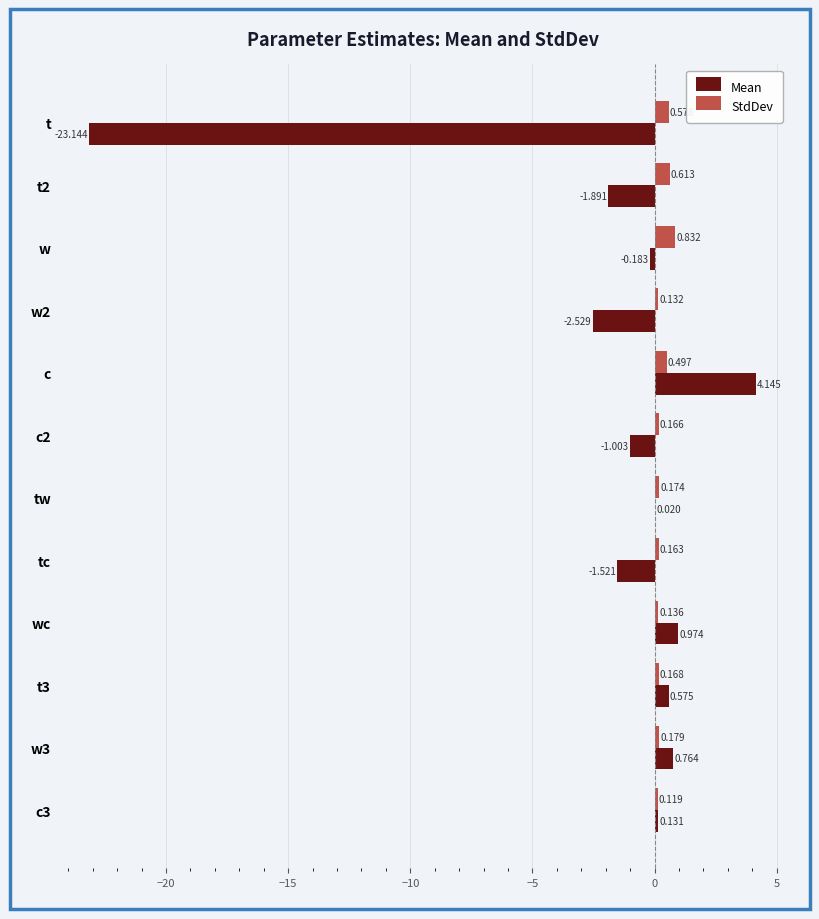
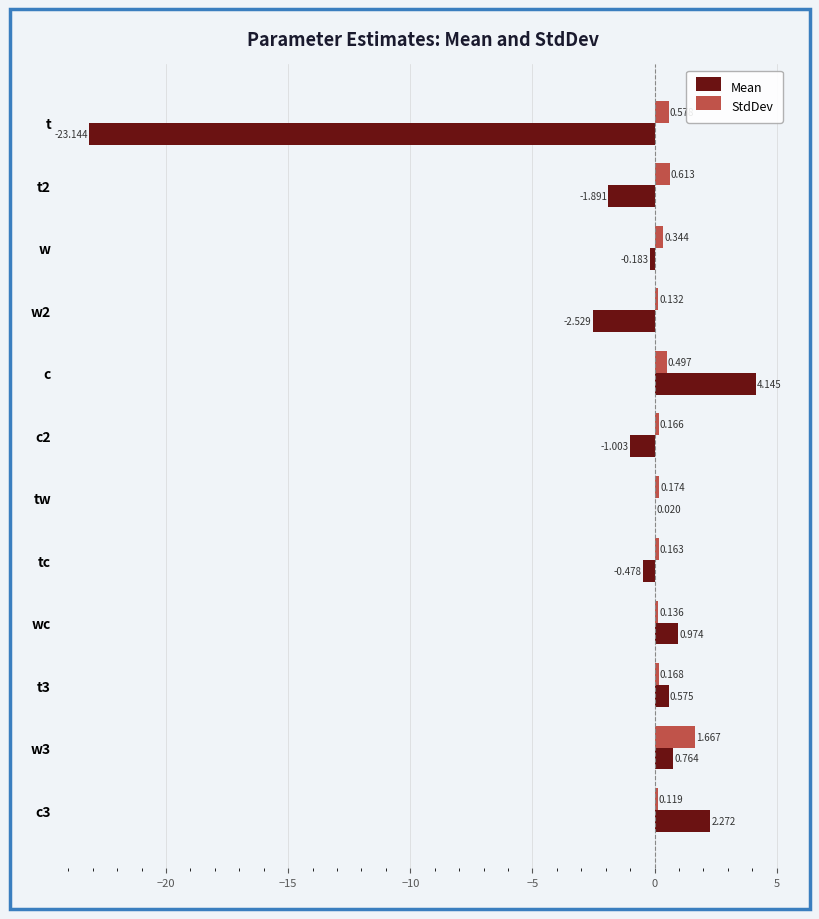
  {
    "Mean": {
      "t": -23.144,
      "t2": -1.891,
      "w": -0.183,
      "w2": -2.529,
      "c": 4.145,
      "c2": -1.003,
      "tw": 0.020,
-     "tc": -1.521,
+     "tc": -0.478,
      "wc": 0.974,
      "t3": 0.575,
      "w3": 0.764,
-     "c3": 0.131
+     "c3": 2.272
    },
    "StdDev": {
      "t2": 0.613,
-     "w": 0.832,
+     "w": 0.344,
      "w2": 0.132,
      "c": 0.497,
      "c2": 0.166,
      "tw": 0.174,
      "tc": 0.163,
      "wc": 0.136,
      "t3": 0.168,
-     "w3": 0.179,
+     "w3": 1.667,
      "c3": 0.119
    }
  }
